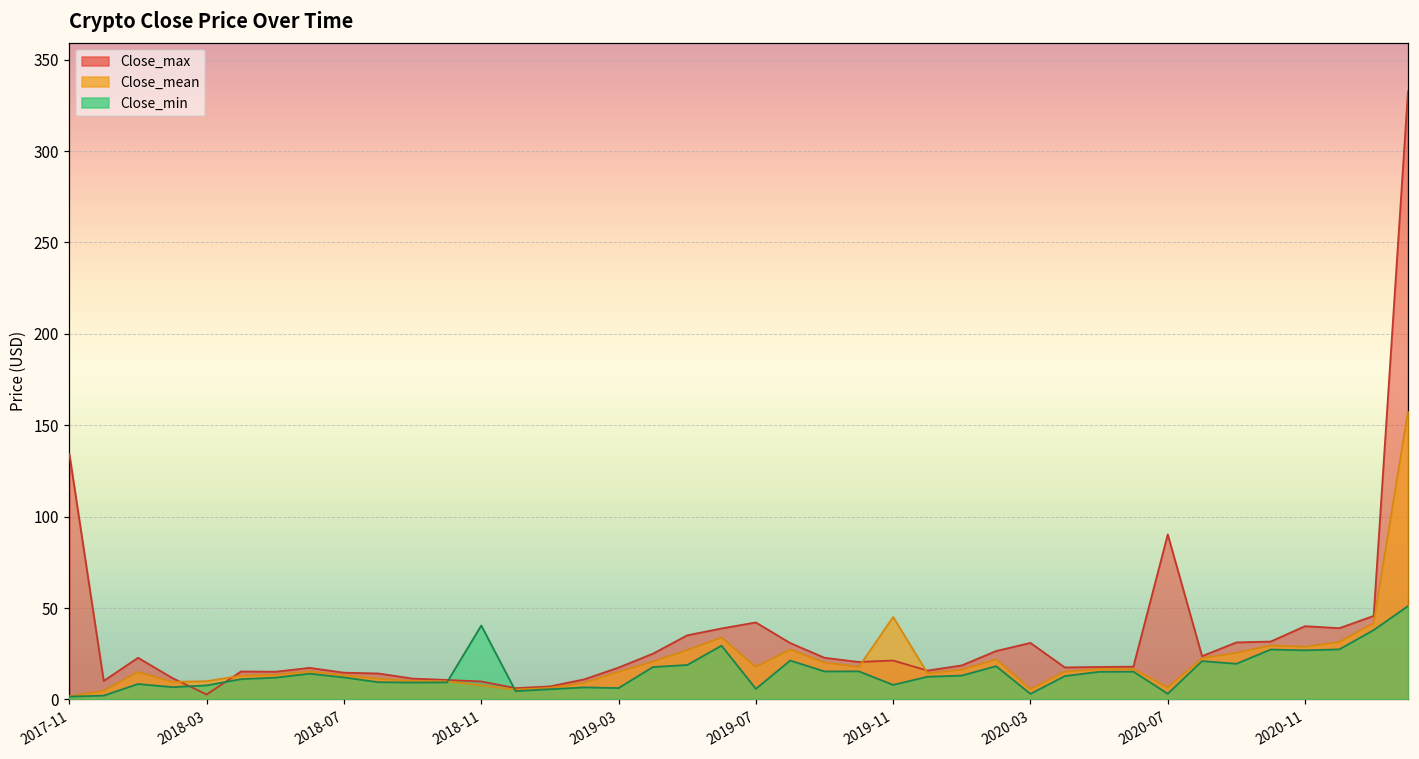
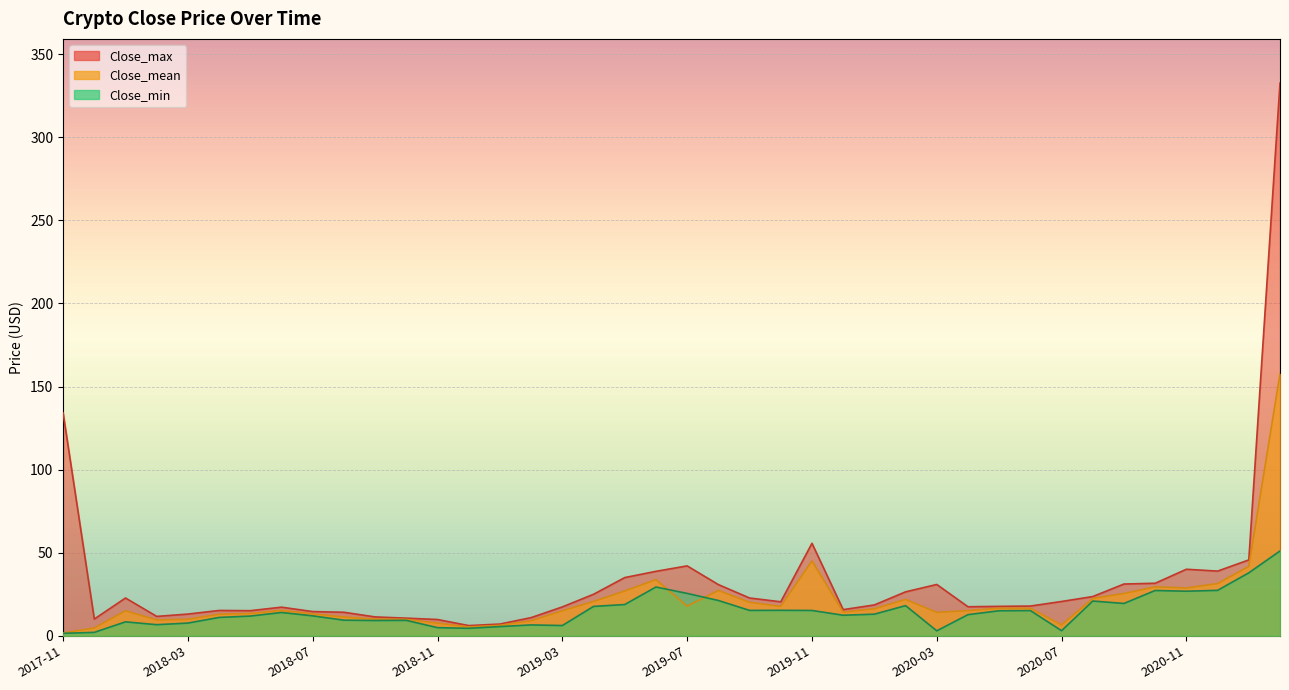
  {
    "Close_max": {
      "2017-11": 134,
-     "2018-03": 3,
+     "2018-03": 13,
      "2018-11": 10,
      "2019-03": 17,
      "2019-07": 42,
-     "2019-11": 21,
+     "2019-11": 56,
      "2020-03": 31,
-     "2020-07": 90,
+     "2020-07": 21,
      "2020-11": 40
    },
    "Close_mean": {
      "2018-03": 10,
      "2018-11": 8,
      "2019-03": 15,
      "2019-07": 18,
      "2019-11": 45,
-     "2020-03": 6,
+     "2020-03": 14,
      "2020-07": 7,
      "2020-11": 29
    },
    "Close_min": {
      "2018-03": 8,
-     "2018-11": 40,
+     "2018-11": 5,
      "2019-03": 6,
-     "2019-07": 6,
-     "2019-11": 8,
+     "2019-07": 26,
+     "2019-11": 15,
      "2020-03": 3,
      "2020-07": 3,
      "2020-11": 27
    }
  }
